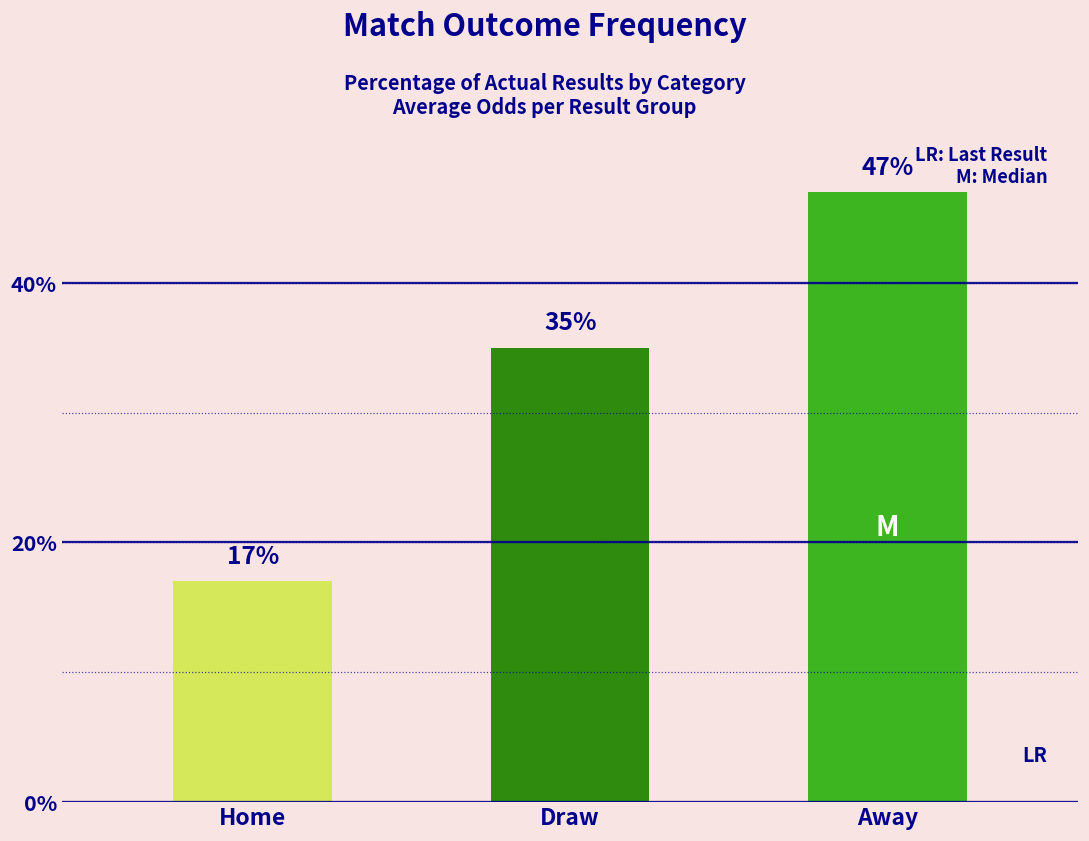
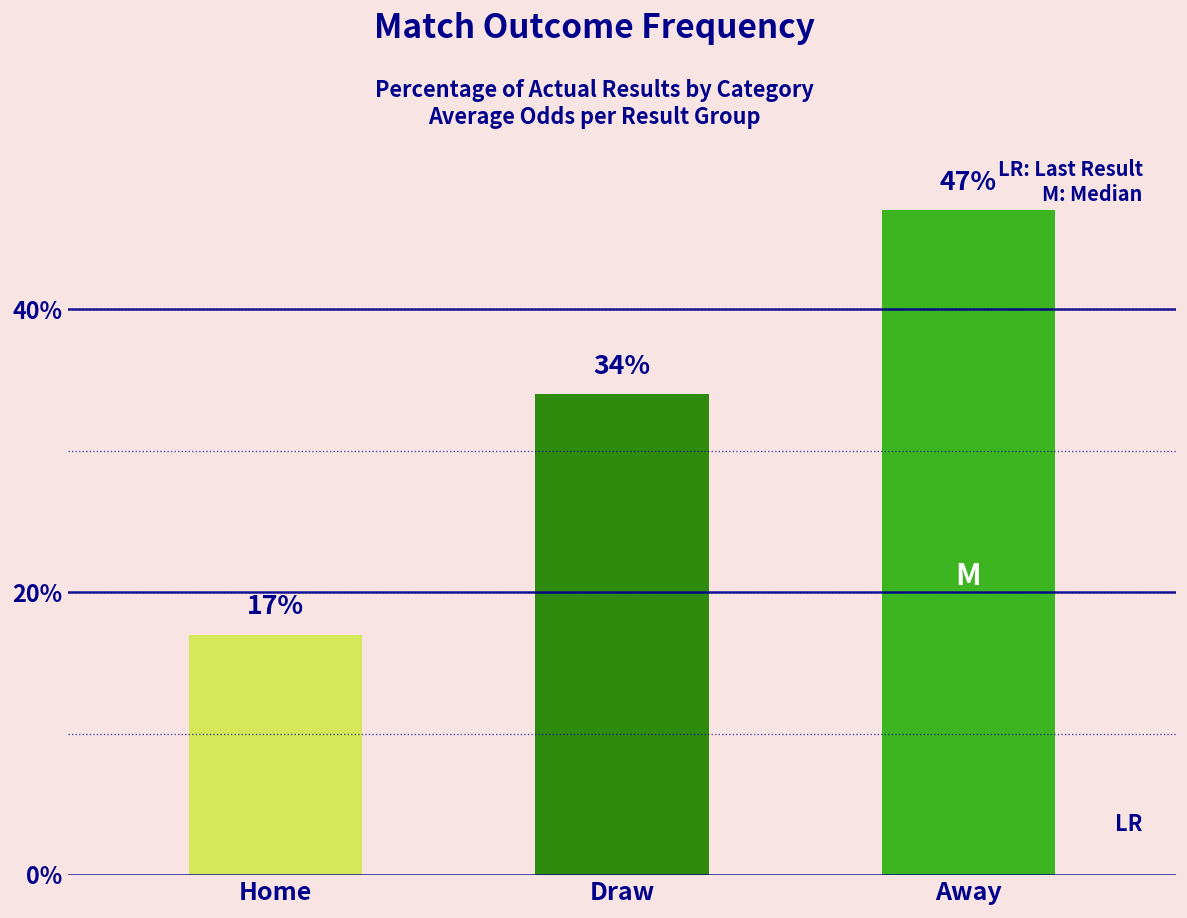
  {
    "Home": "17%",
-   "Draw": "35%",
+   "Draw": "34%",
    "Away": "47%"
  }
